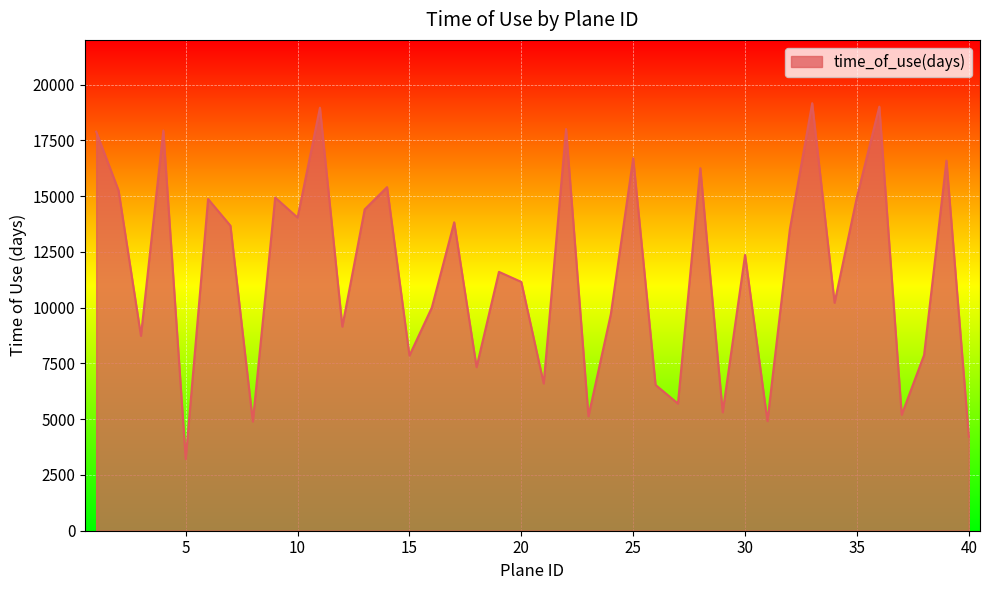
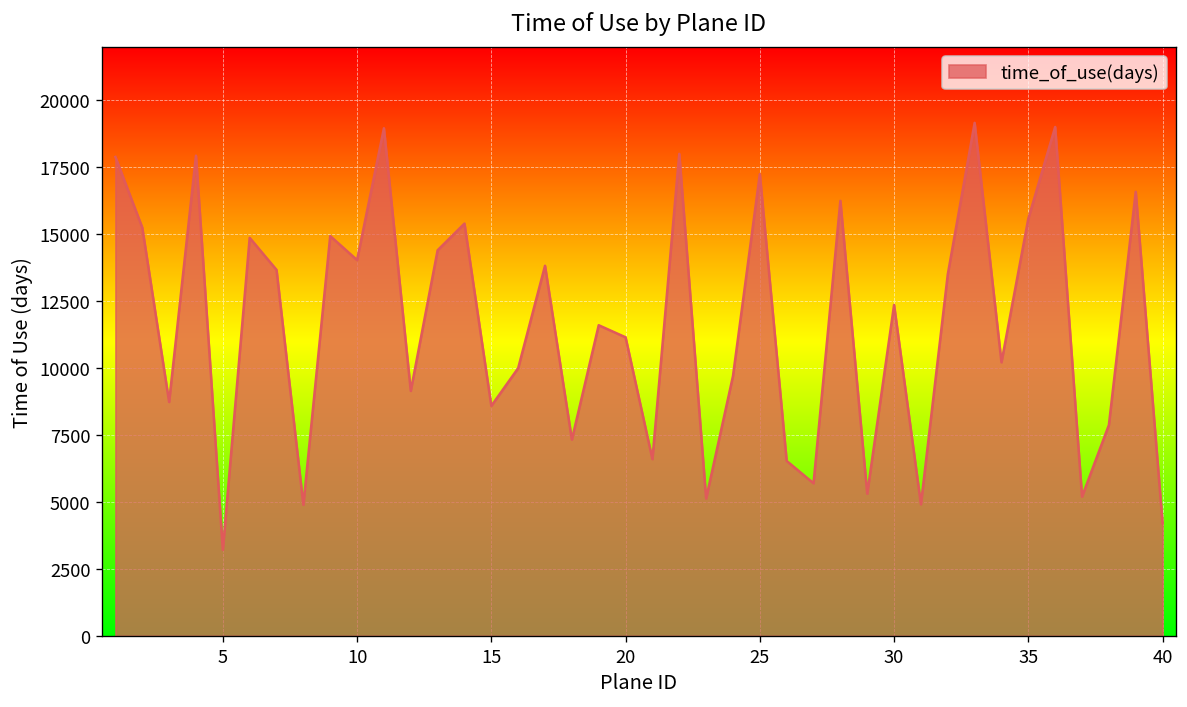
  {
    "5": 3200,
    "10": 14000,
-   "15": 7900,
+   "15": 8600,
    "20": 11200,
-   "25": 16700,
+   "25": 17200,
    "30": 12400,
-   "35": 15000,
+   "35": 15600,
    "40": 4200
  }
